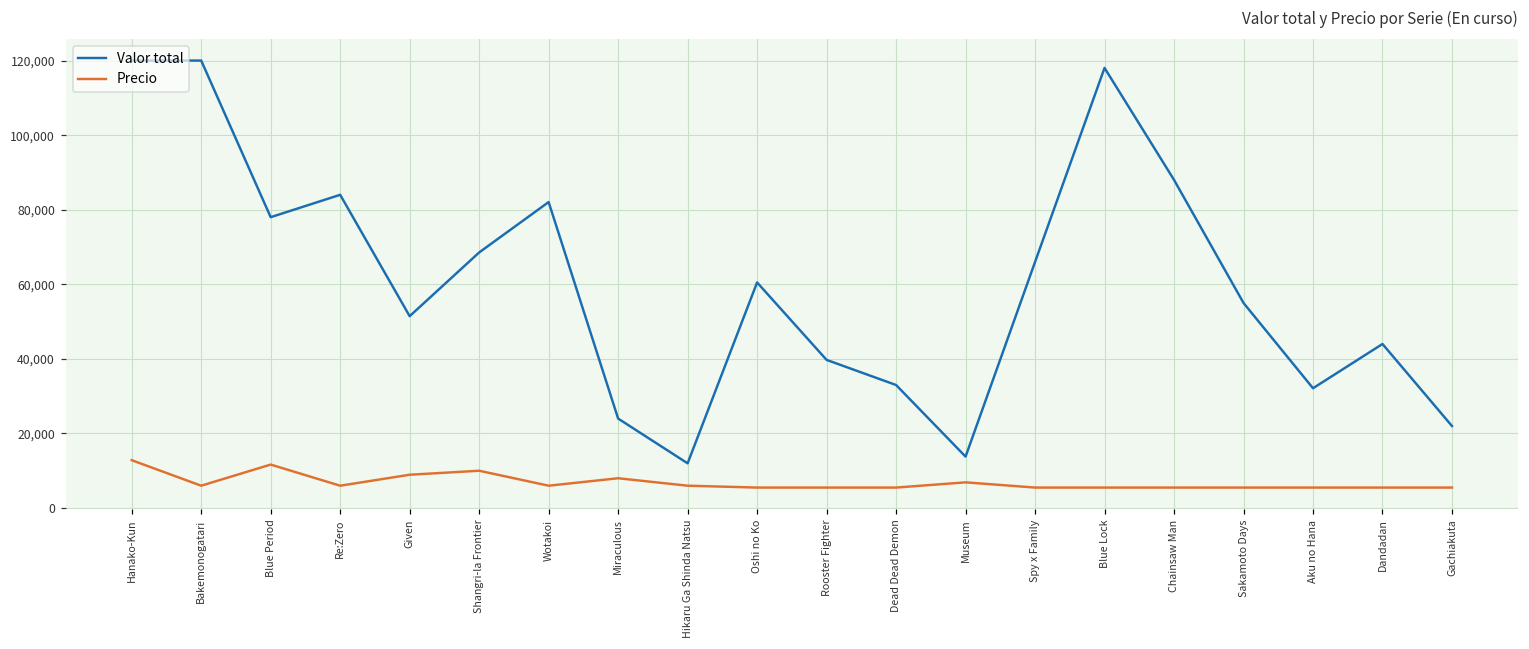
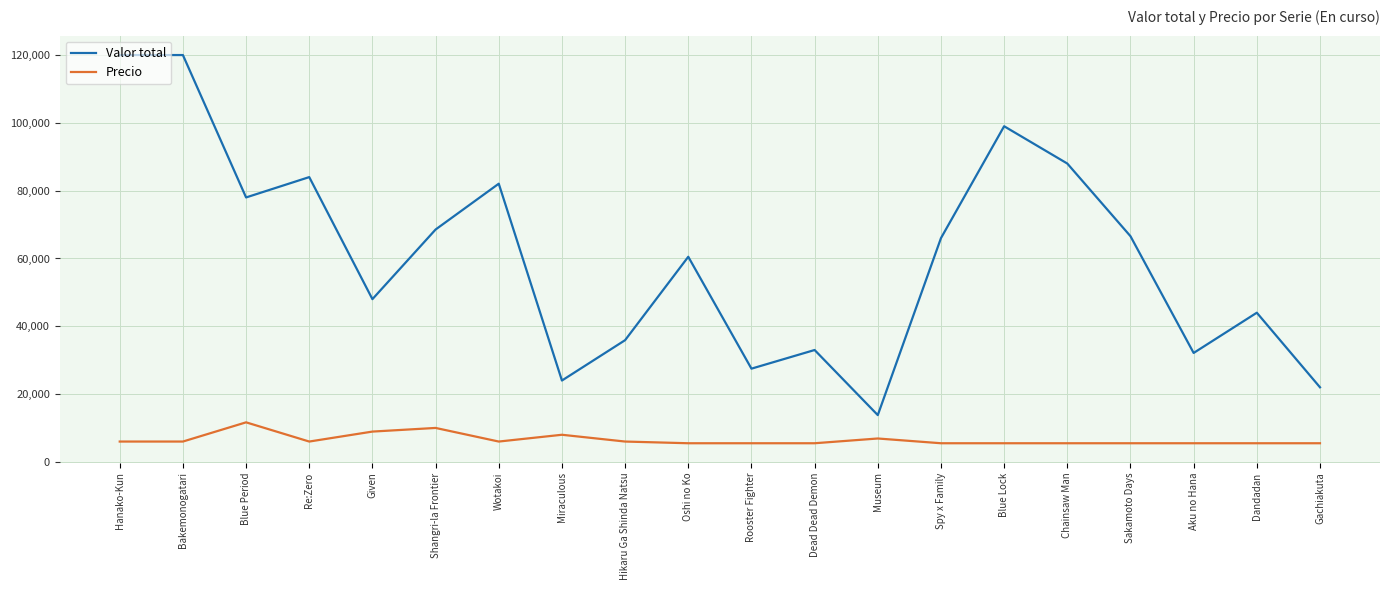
  {
    "Valor total": {
      "Bakemonogatari": "120,000",
      "Blue Period": "78,000",
      "Re:Zero": "84,000",
-     "Given": "51,000",
+     "Given": "48,000",
      "Shangri-la Frontier": "69,000",
      "Wotakoi": "82,000",
      "Miraculous": "24,000",
-     "Hikaru Ga Shinda Natsu": "12,000",
+     "Hikaru Ga Shinda Natsu": "36,000",
      "Oshi no Ko": "61,000",
-     "Rooster Fighter": "40,000",
+     "Rooster Fighter": "28,000",
      "Dead Dead Demon": "33,000",
      "Museum": "14,000",
      "Spy x Family": "66,000",
-     "Blue Lock": "118,000",
+     "Blue Lock": "99,000",
      "Chainsaw Man": "88,000",
-     "Sakamoto Days": "55,000",
+     "Sakamoto Days": "67,000",
      "Aku no Hana": "32,000",
      "Dandadan": "44,000",
      "Gachiakuta": "22,000"
    },
    "Precio": {
-     "Hanako-Kun": "13,000",
+     "Hanako-Kun": "6,000",
      "Bakemonogatari": "6,000",
      "Blue Period": "12,000",
      "Re:Zero": "6,000",
      "Given": "9,000",
      "Shangri-la Frontier": "10,000",
      "Wotakoi": "6,000",
      "Miraculous": "8,000",
      "Hikaru Ga Shinda Natsu": "6,000",
      "Oshi no Ko": "6,000",
      "Rooster Fighter": "6,000",
      "Dead Dead Demon": "6,000",
      "Museum": "7,000",
      "Spy x Family": "6,000",
      "Blue Lock": "6,000",
      "Chainsaw Man": "6,000",
      "Sakamoto Days": "6,000",
      "Aku no Hana": "6,000",
      "Dandadan": "6,000",
      "Gachiakuta": "6,000"
    }
  }
